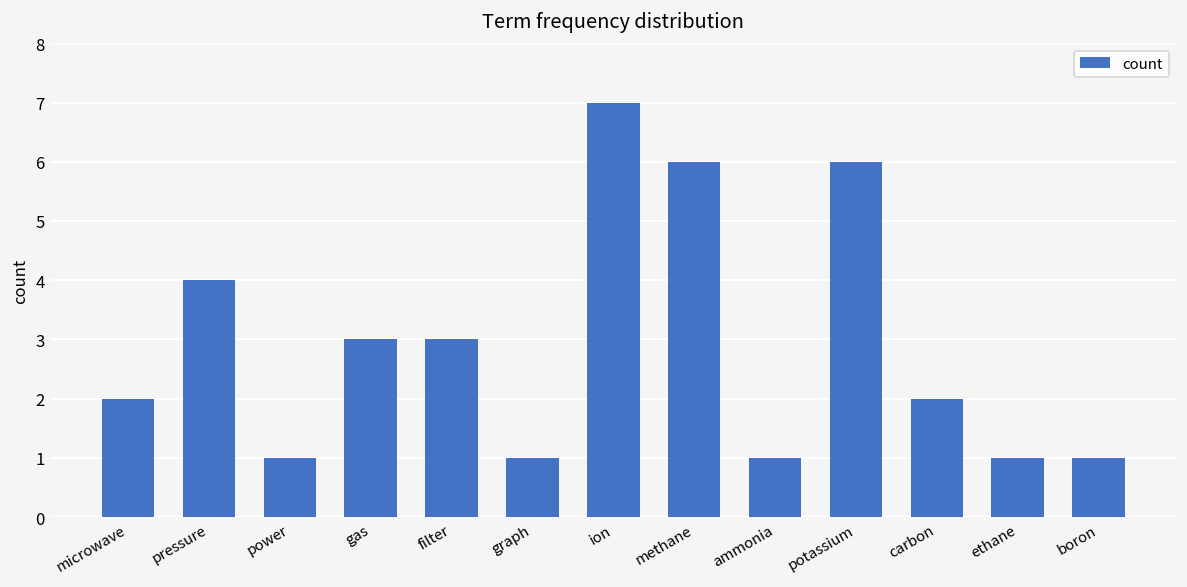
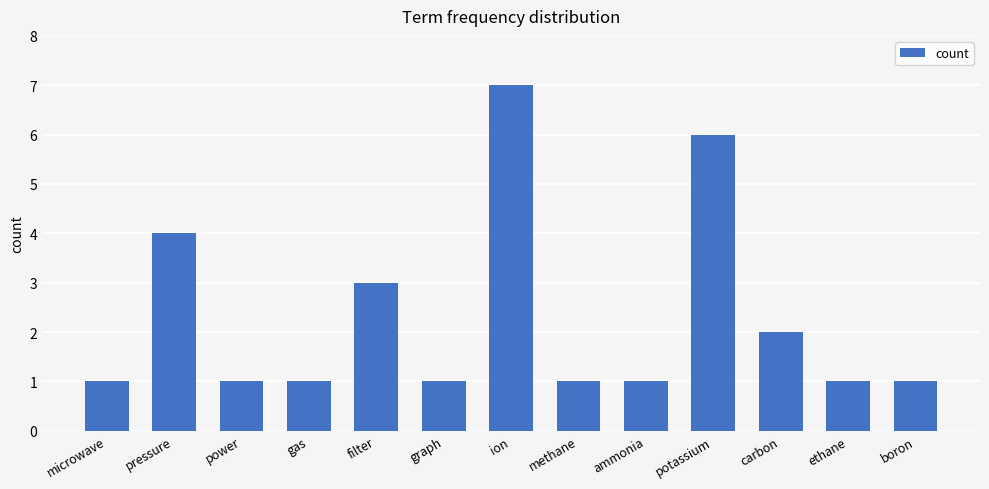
  {
-   "microwave": 2,
+   "microwave": 1,
    "pressure": 4,
    "power": 1,
-   "gas": 3,
+   "gas": 1,
    "filter": 3,
    "graph": 1,
    "ion": 7,
-   "methane": 6,
+   "methane": 1,
    "ammonia": 1,
    "potassium": 6,
    "carbon": 2,
    "ethane": 1,
    "boron": 1
  }
